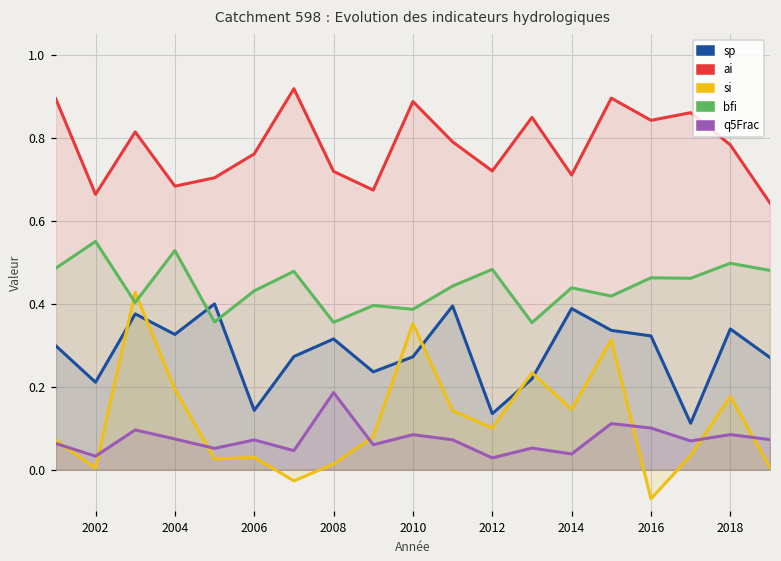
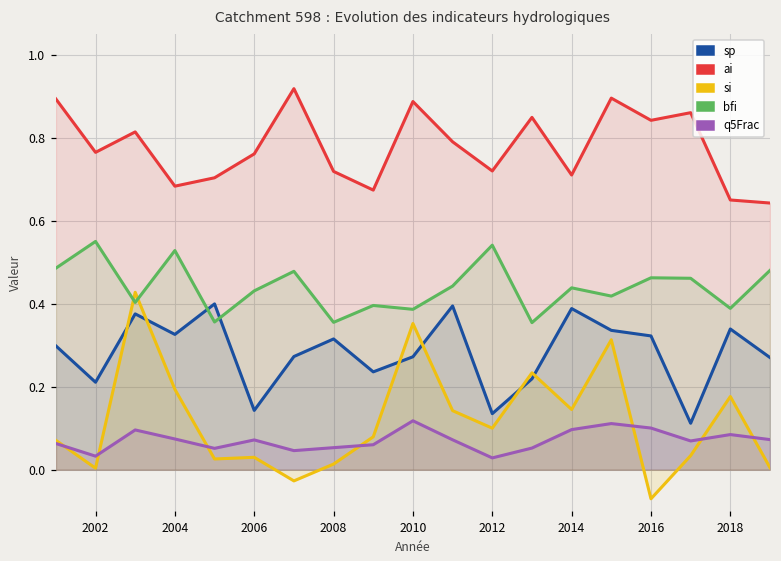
  {
    "sp": {
      "2002": 0.21,
      "2004": 0.33,
      "2006": 0.14,
      "2008": 0.32,
      "2010": 0.27,
      "2012": 0.14,
      "2014": 0.39,
      "2016": 0.32,
      "2018": 0.34
    },
    "ai": {
-     "2002": 0.66,
+     "2002": 0.77,
      "2004": 0.68,
      "2006": 0.76,
      "2008": 0.72,
      "2010": 0.89,
      "2012": 0.72,
      "2014": 0.71,
      "2016": 0.84,
-     "2018": 0.78
+     "2018": 0.65
    },
    "bfi": {
      "2002": 0.55,
      "2004": 0.53,
      "2006": 0.43,
      "2008": 0.36,
      "2010": 0.39,
-     "2012": 0.48,
+     "2012": 0.54,
      "2014": 0.44,
      "2016": 0.46,
-     "2018": 0.50
+     "2018": 0.39
    },
    "q5Frac": {
      "2002": 0.03,
      "2004": 0.07,
      "2006": 0.07,
-     "2008": 0.19,
-     "2010": 0.08,
+     "2008": 0.05,
+     "2010": 0.12,
      "2012": 0.03,
-     "2014": 0.04,
+     "2014": 0.10,
      "2016": 0.10,
      "2018": 0.08
    }
  }
